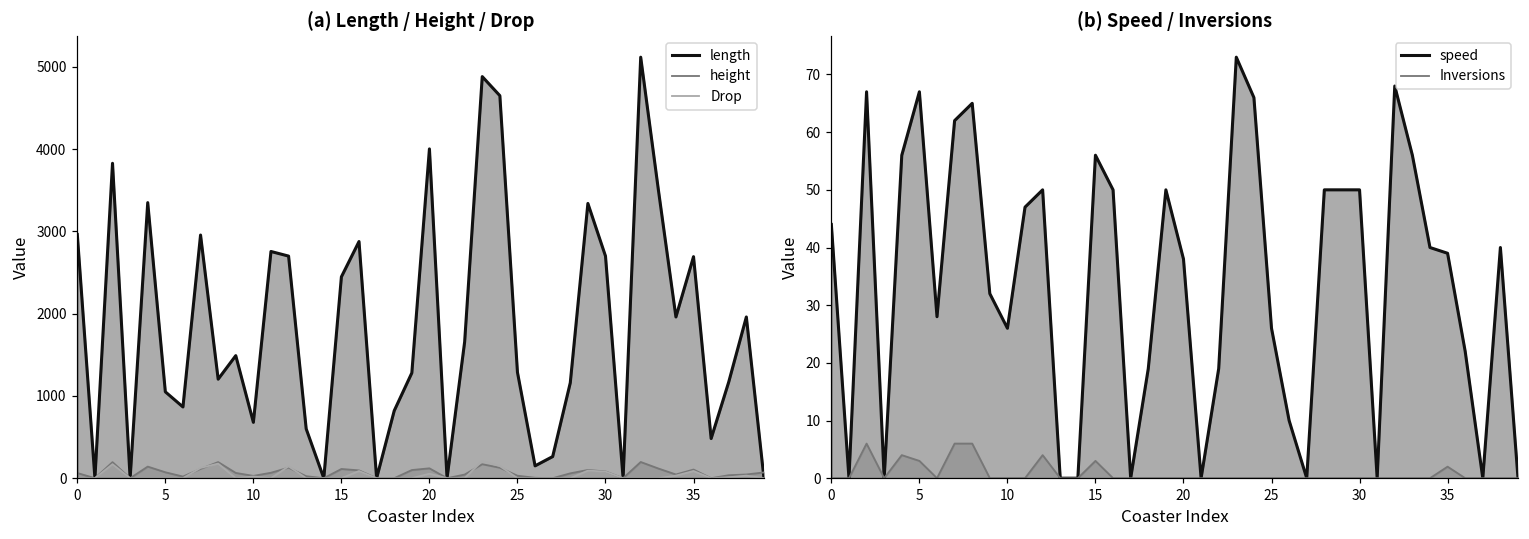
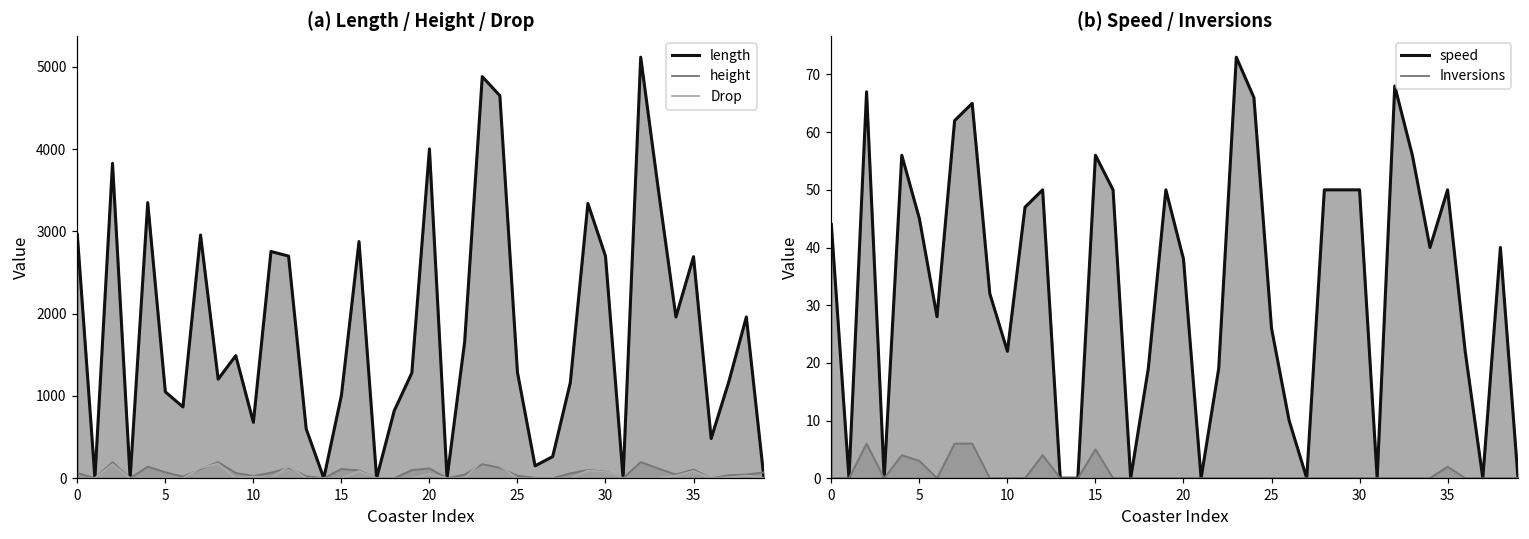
  {
    "(a) Length / Height / Drop": {
      "length": {
        "0": 3000,
        "5": 1100,
        "10": 700,
-       "15": 2400,
+       "15": 1000,
        "20": 4000,
        "25": 1300,
        "30": 2700,
        "35": 2700
      },
      "height": {
        "0": 100,
        "5": 100,
        "15": 100,
        "20": 100
      },
      "Drop": {
        "0": 0,
        "5": 0,
        "15": 0,
        "20": 100
      }
    },
    "(b) Speed / Inversions": {
      "speed": {
        "0": 44,
-       "5": 67,
-       "10": 26,
+       "5": 45,
+       "10": 22,
        "15": 56,
        "20": 38,
        "25": 26,
        "30": 50,
-       "35": 39
+       "35": 50
      },
      "Inversions": {
        "0": 0,
        "5": 3,
        "10": 0,
-       "15": 3,
+       "15": 5,
        "20": 0,
        "25": 0,
        "30": 0,
        "35": 2
      }
    }
  }
